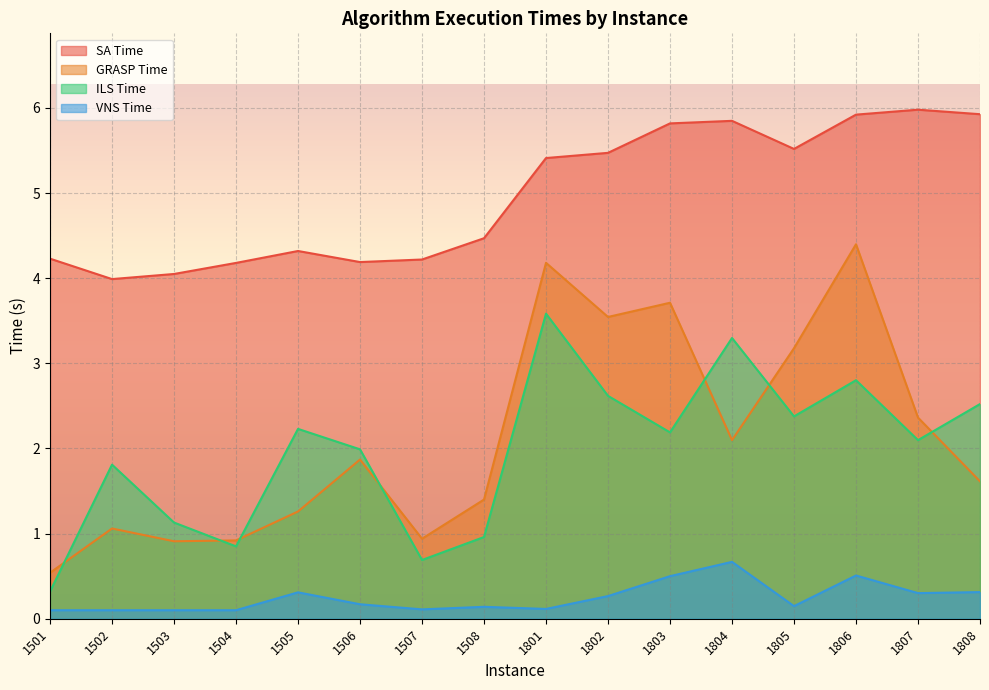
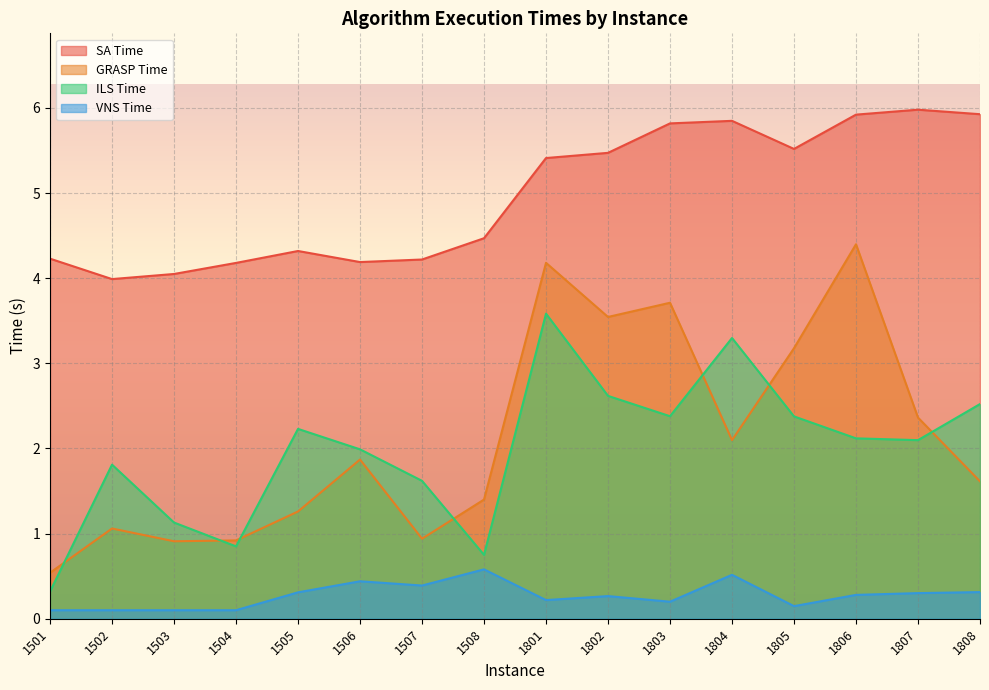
  {
    "ILS Time": {
      "1501": 0.3,
      "1502": 1.8,
      "1503": 1.1,
      "1504": 0.9,
      "1505": 2.2,
      "1506": 2.0,
-     "1507": 0.7,
-     "1508": 1.0,
+     "1507": 1.6,
+     "1508": 0.8,
      "1801": 3.6,
      "1802": 2.6,
-     "1803": 2.2,
+     "1803": 2.4,
      "1804": 3.3,
      "1805": 2.4,
-     "1806": 2.8,
+     "1806": 2.1,
      "1807": 2.1,
      "1808": 2.5
    },
    "VNS Time": {
      "1501": 0.1,
      "1502": 0.1,
      "1503": 0.1,
      "1504": 0.1,
      "1505": 0.3,
-     "1506": 0.2,
-     "1507": 0.1,
-     "1508": 0.1,
-     "1801": 0.1,
+     "1506": 0.4,
+     "1507": 0.4,
+     "1508": 0.6,
+     "1801": 0.2,
      "1802": 0.3,
-     "1803": 0.5,
-     "1804": 0.7,
+     "1803": 0.2,
+     "1804": 0.5,
      "1805": 0.1,
-     "1806": 0.5,
+     "1806": 0.3,
      "1807": 0.3,
      "1808": 0.3
    }
  }
